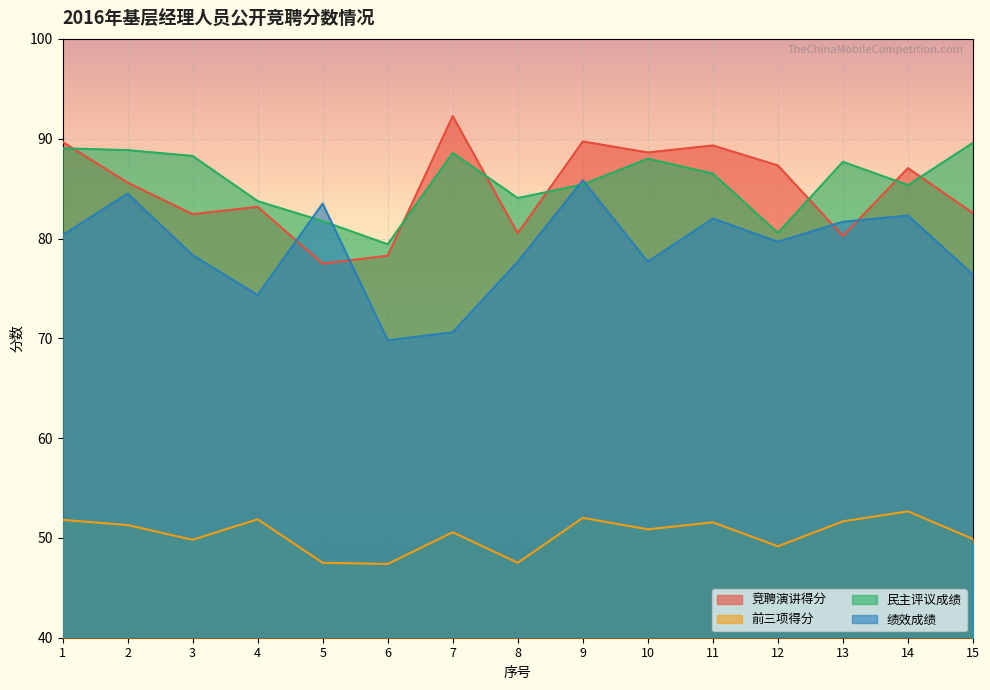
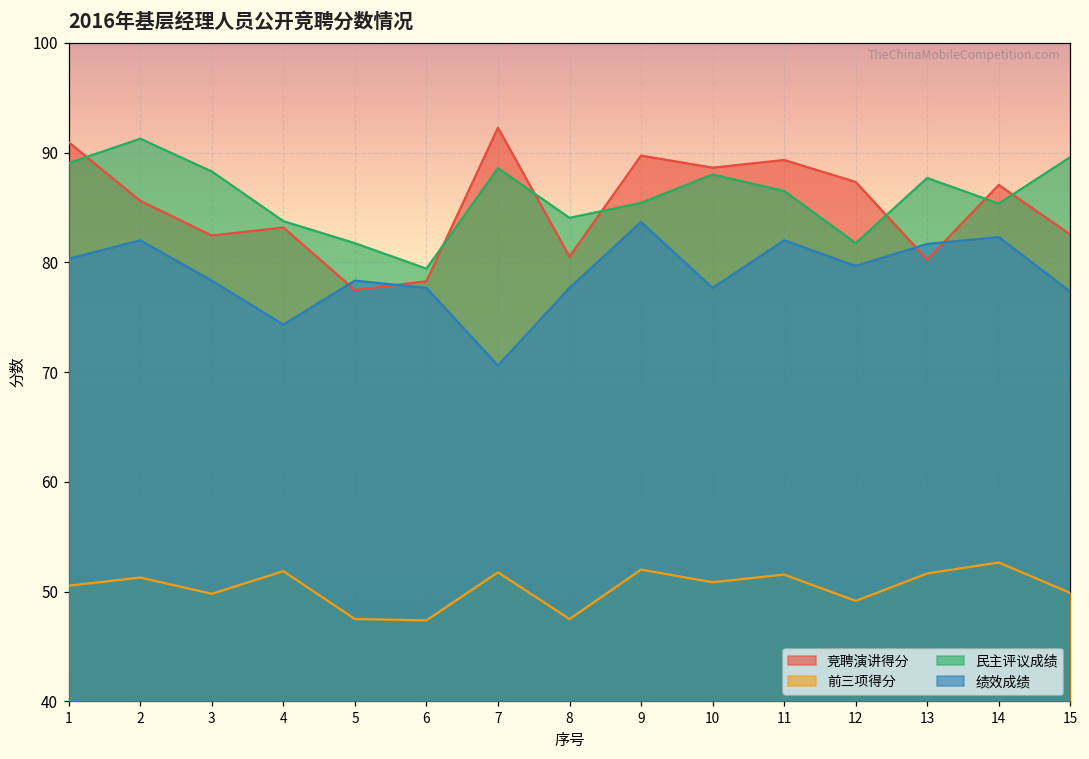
  {
    "竞聘演讲得分": {
-     "1": 90,
+     "1": 91,
      "2": 86,
      "3": 82,
      "4": 83,
      "5": 77,
      "6": 78,
      "7": 92,
      "8": 81,
      "9": 90,
      "10": 89,
      "11": 89,
      "12": 87,
      "13": 80,
      "14": 87,
      "15": 83
    },
    "前三项得分": {
-     "1": 52,
+     "1": 51,
      "2": 51,
      "3": 50,
      "4": 52,
      "5": 48,
      "6": 47,
-     "7": 51,
+     "7": 52,
      "8": 48,
      "9": 52,
      "10": 51,
      "11": 52,
      "12": 49,
      "13": 52,
      "14": 53,
      "15": 50
    },
    "民主评议成绩": {
      "1": 89,
-     "2": 89,
+     "2": 91,
      "3": 88,
      "4": 84,
      "5": 82,
      "6": 79,
      "7": 89,
      "8": 84,
      "9": 85,
      "10": 88,
      "11": 87,
-     "12": 81,
+     "12": 82,
      "13": 88,
      "14": 85,
      "15": 90
    },
    "绩效成绩": {
      "1": 80,
-     "2": 85,
+     "2": 82,
      "3": 78,
      "4": 74,
-     "5": 84,
-     "6": 70,
+     "5": 78,
+     "6": 78,
      "7": 71,
      "8": 78,
-     "9": 86,
+     "9": 84,
      "10": 78,
      "11": 82,
      "12": 80,
      "13": 82,
      "14": 82,
-     "15": 76
+     "15": 77
    }
  }
